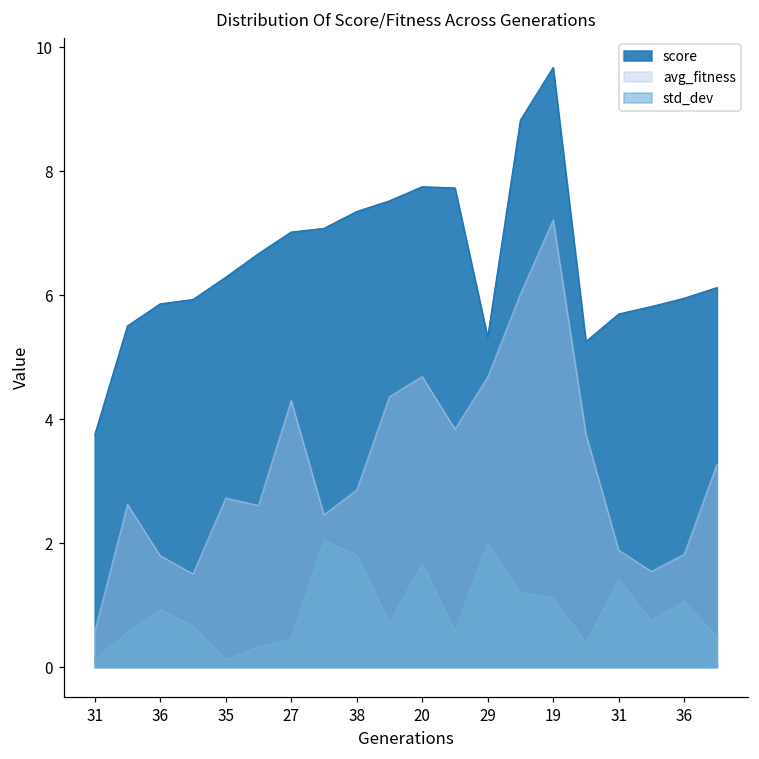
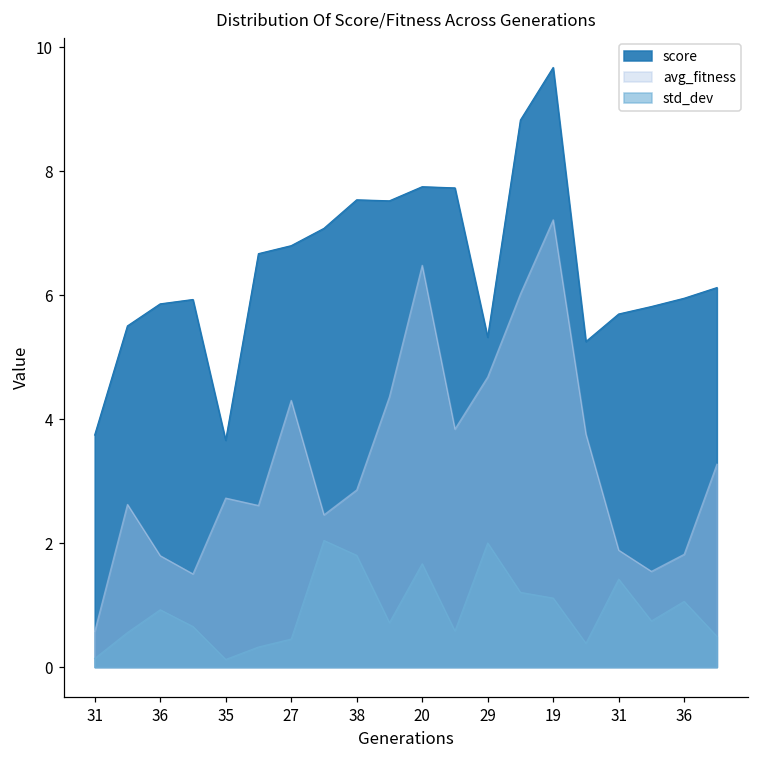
  {
    "score": {
-     "35": 6.3,
-     "27": 7.0,
-     "38": 7.4,
+     "35": 3.7,
+     "27": 6.8,
+     "38": 7.5,
      "20": 7.8,
      "29": 5.3
    },
    "avg_fitness": {
      "35": 2.7,
      "27": 4.3,
      "38": 2.9,
-     "20": 4.7,
+     "20": 6.5,
      "29": 4.7
    },
    "std_dev": {
      "35": 0.1,
      "27": 0.5,
      "38": 1.8,
      "20": 1.7,
      "29": 2.0
    }
  }
